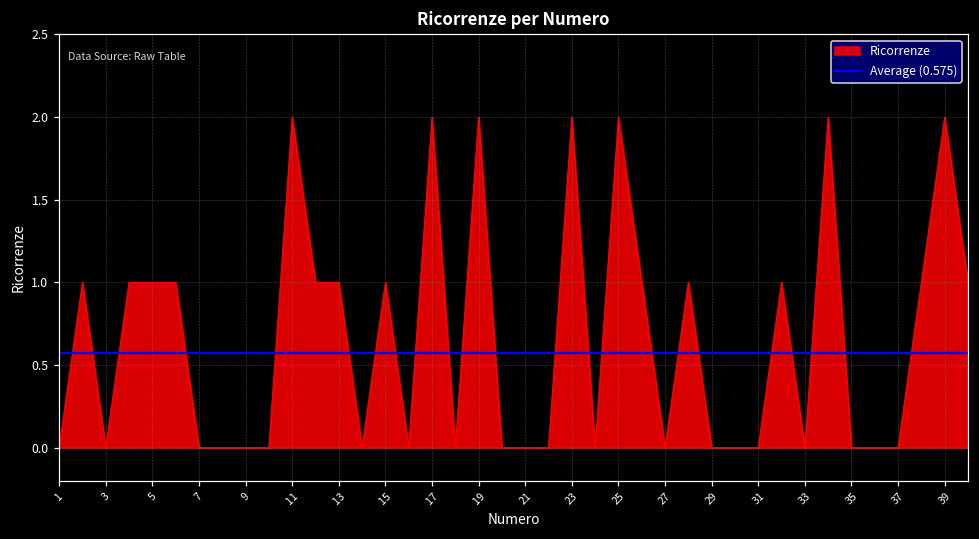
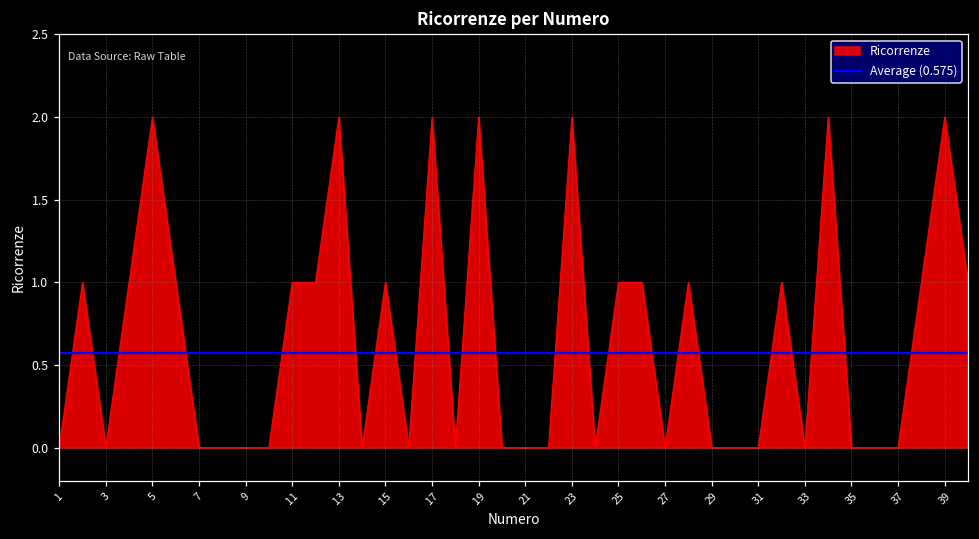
  {
    "1": 0,
    "3": 0,
-   "5": 1,
+   "5": 2,
    "7": 0,
    "9": 0,
-   "11": 2,
-   "13": 1,
+   "11": 1,
+   "13": 2,
    "15": 1,
    "17": 2,
    "19": 2,
    "21": 0,
    "23": 2,
-   "25": 2,
+   "25": 1,
    "27": 0,
    "29": 0,
    "31": 0,
    "33": 0,
    "35": 0,
    "37": 0,
    "39": 2
  }
